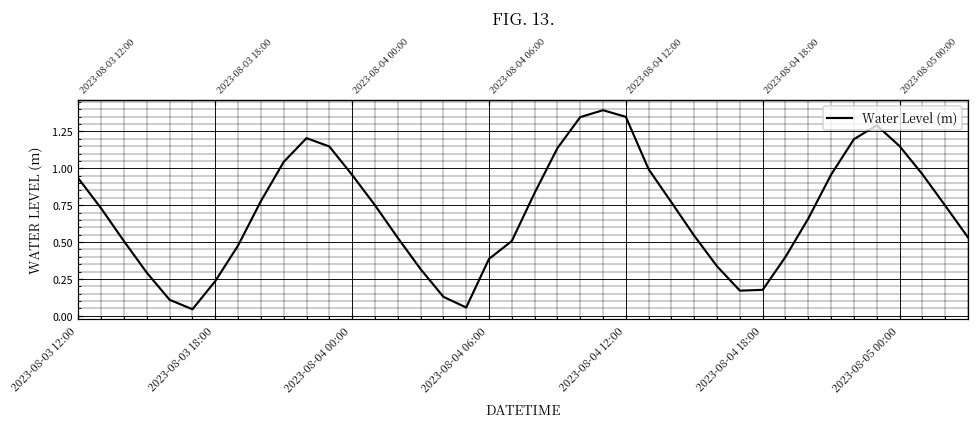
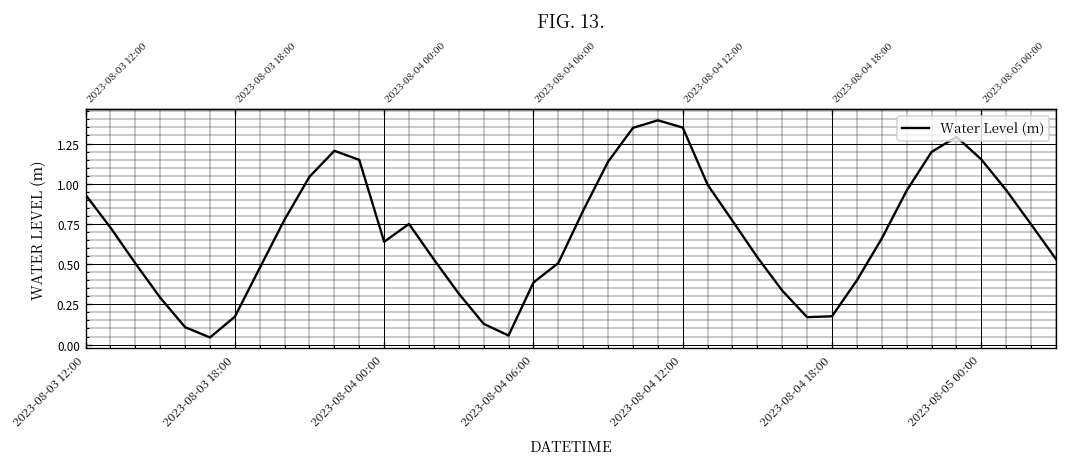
  {
    "2023-08-03 12:00": 0.93,
-   "2023-08-03 18:00": 0.24,
-   "2023-08-04 00:00": 0.96,
+   "2023-08-03 18:00": 0.17,
+   "2023-08-04 00:00": 0.64,
    "2023-08-04 06:00": 0.39,
    "2023-08-04 12:00": 1.35,
    "2023-08-04 18:00": 0.18,
    "2023-08-05 00:00": 1.15
  }
